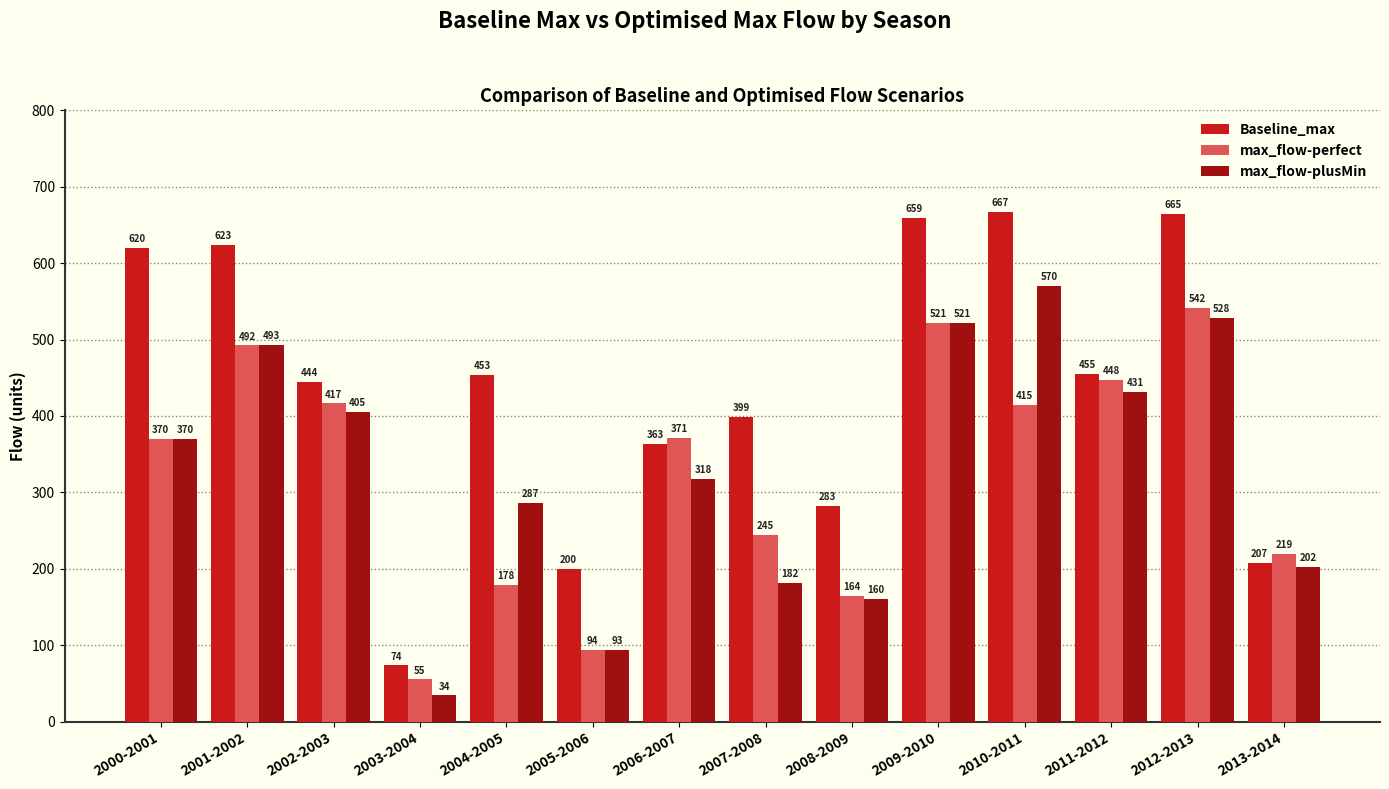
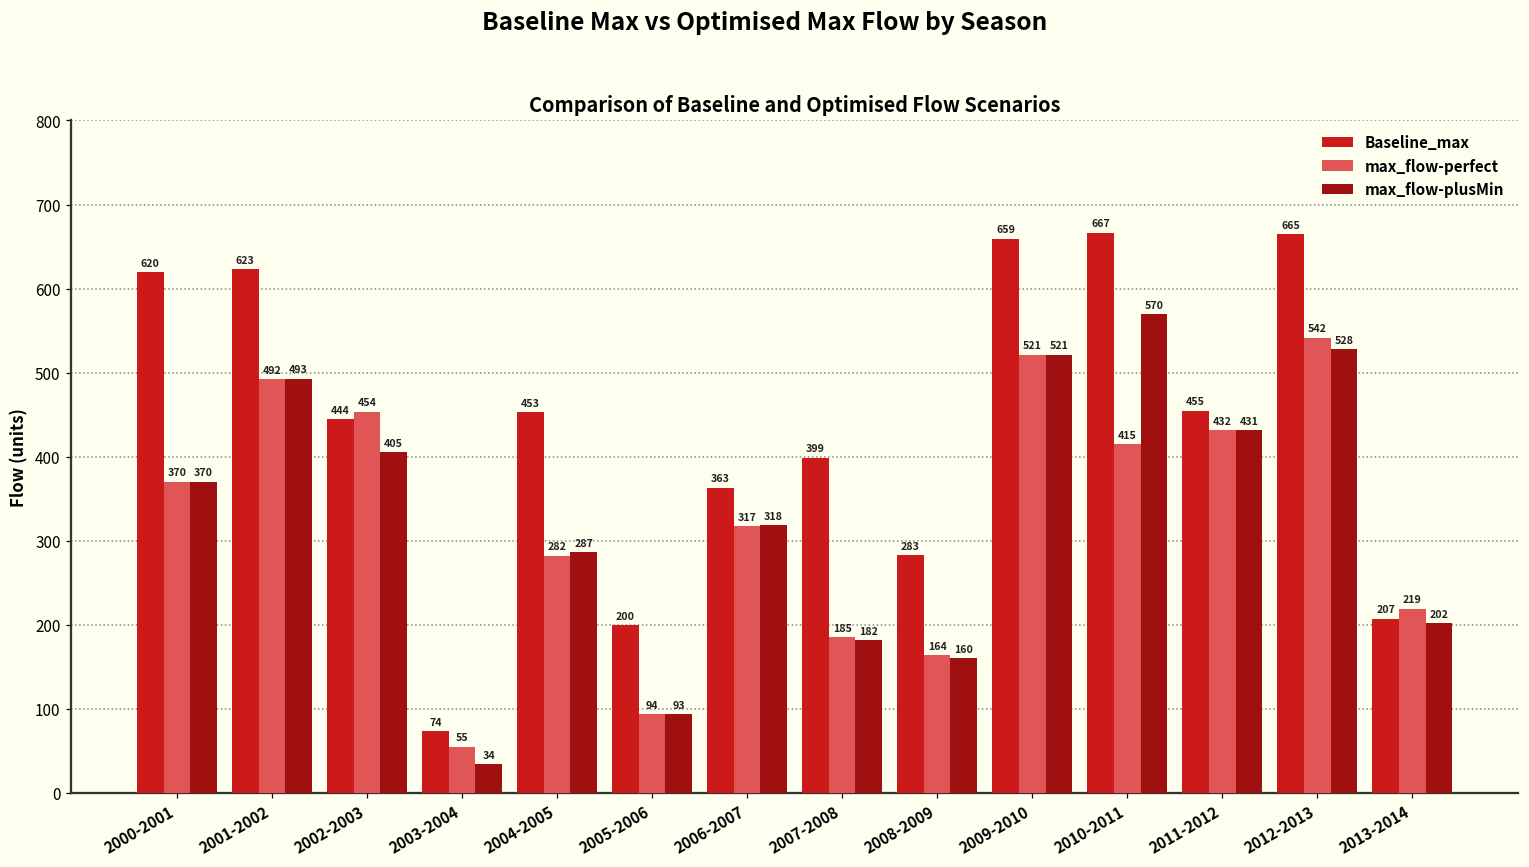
  {
    "max_flow-perfect": {
      "2000-2001": 370,
      "2001-2002": 492,
-     "2002-2003": 417,
+     "2002-2003": 454,
      "2003-2004": 55,
-     "2004-2005": 178,
+     "2004-2005": 282,
      "2005-2006": 94,
-     "2006-2007": 371,
-     "2007-2008": 245,
+     "2006-2007": 317,
+     "2007-2008": 185,
      "2008-2009": 164,
      "2009-2010": 521,
      "2010-2011": 415,
-     "2011-2012": 448,
+     "2011-2012": 432,
      "2012-2013": 542,
      "2013-2014": 219
    }
  }
